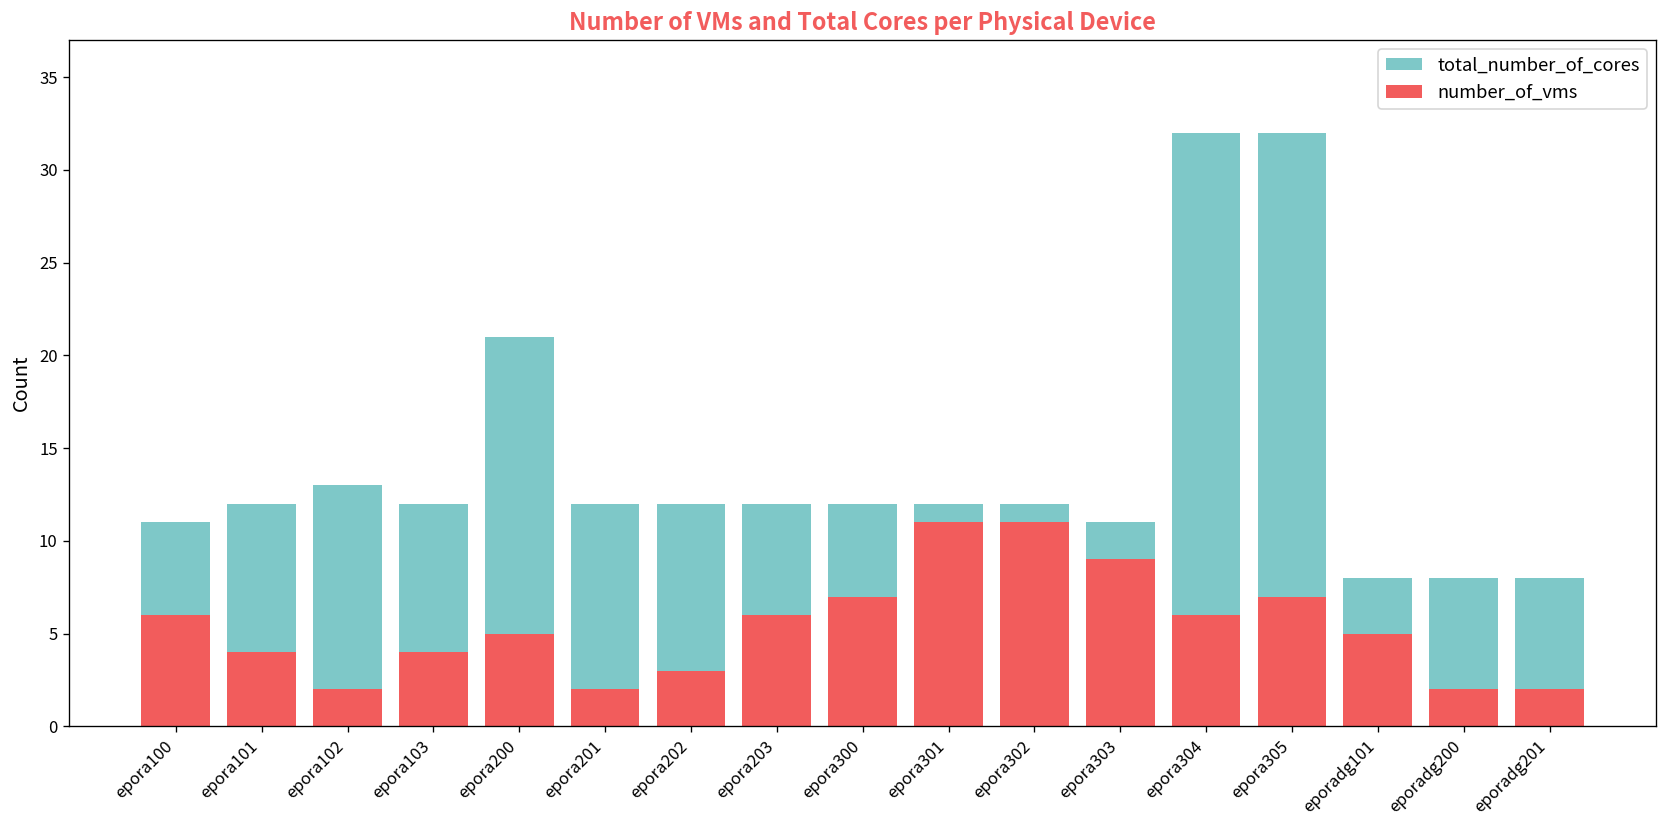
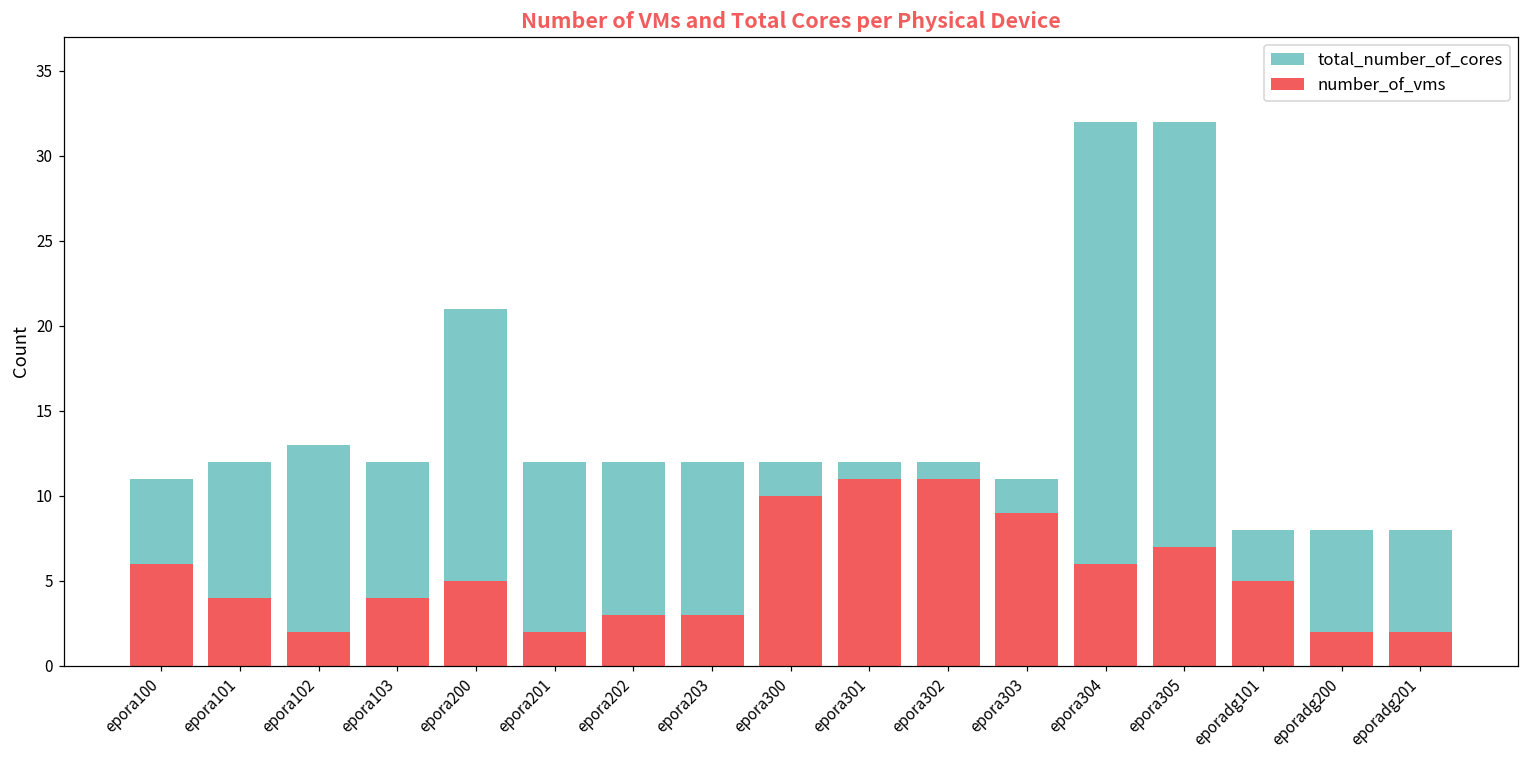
  {
    "total_number_of_cores": {
      "epora100": 11,
      "epora101": 12,
      "epora102": 13,
      "epora103": 12,
      "epora200": 21,
      "epora201": 12,
      "epora202": 12,
      "epora203": 12,
      "epora300": 12,
      "epora301": 12,
      "epora302": 12,
      "epora303": 11,
      "epora304": 32,
      "epora305": 32,
      "eporadg101": 8,
      "eporadg200": 8,
      "eporadg201": 8
    },
    "number_of_vms": {
-     "epora203": 6,
-     "epora300": 7
+     "epora203": 3,
+     "epora300": 10
    }
  }
